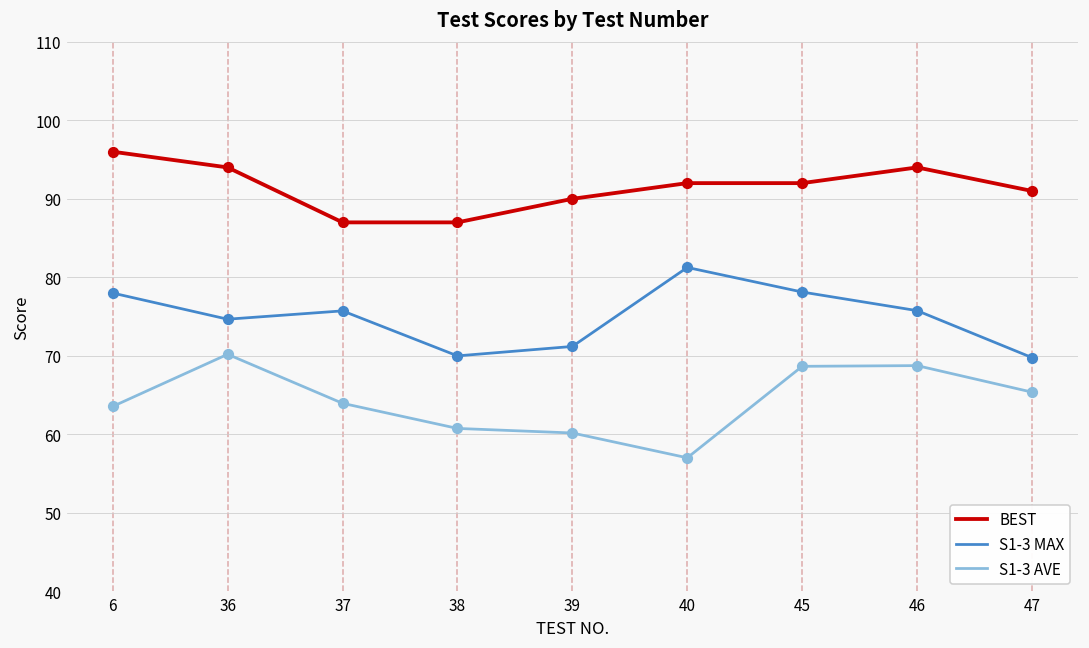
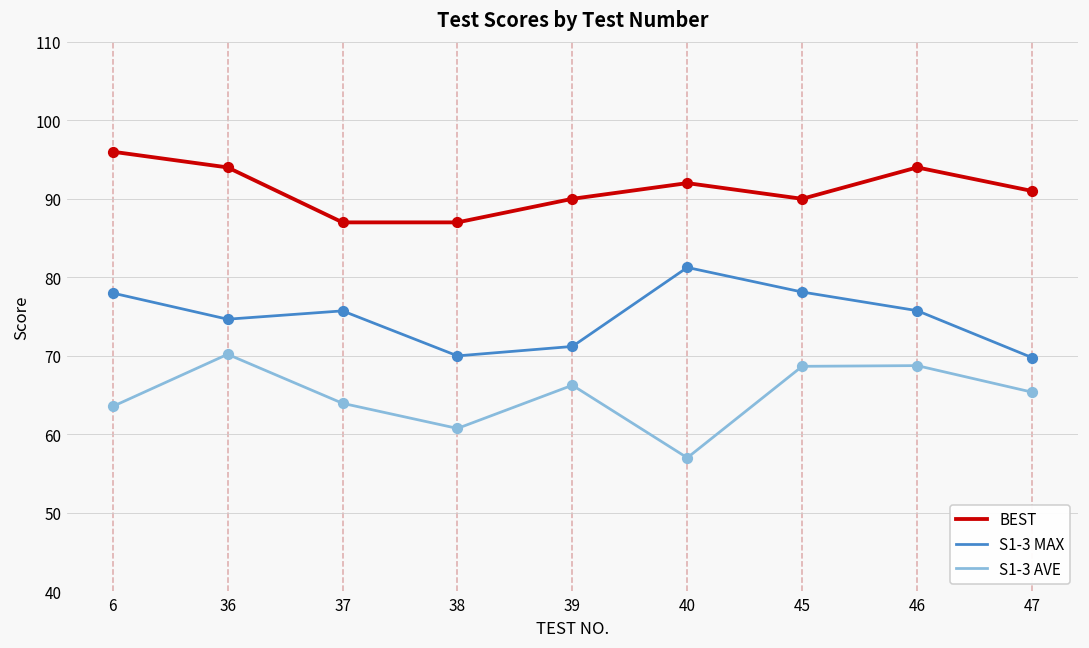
  {
    "BEST": {
      "6": 96,
      "36": 94,
      "37": 87,
      "38": 87,
      "39": 90,
      "40": 92,
-     "45": 92,
+     "45": 90,
      "46": 94,
      "47": 91
    },
    "S1-3 MAX": {
      "6": 78,
      "36": 75,
      "37": 76,
      "38": 70,
      "39": 71,
      "40": 81,
      "45": 78,
      "46": 76,
      "47": 70
    },
    "S1-3 AVE": {
      "6": 64,
      "36": 70,
      "37": 64,
      "38": 61,
-     "39": 60,
+     "39": 66,
      "40": 57,
      "45": 69,
      "46": 69,
      "47": 65
    }
  }
